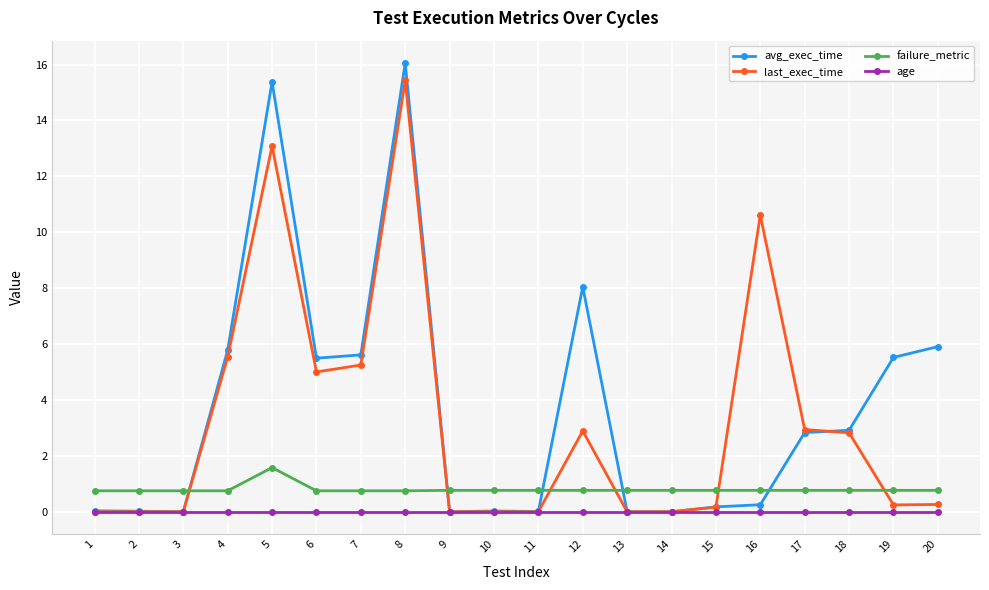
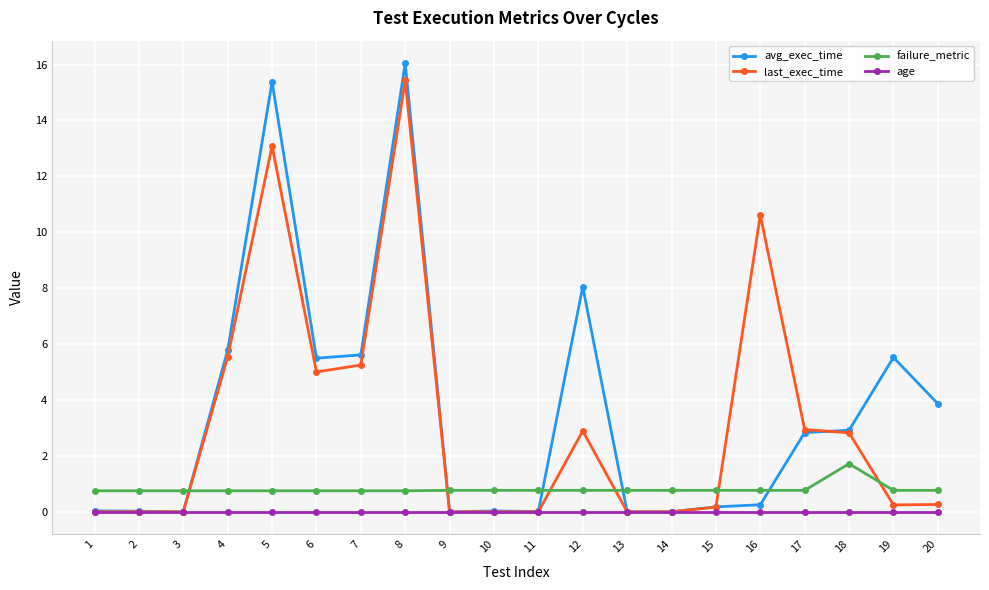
  {
    "avg_exec_time": {
      "4": 5.8,
      "5": 15.4,
      "6": 5.5,
      "7": 5.6,
      "8": 16.1,
      "12": 8.1,
      "16": 0.3,
      "17": 2.8,
      "19": 5.5,
-     "20": 5.9
+     "20": 3.9
    },
    "last_exec_time": {
      "4": 5.5,
      "5": 13.1,
      "6": 5.0,
      "7": 5.3,
      "8": 15.4,
      "12": 2.9,
      "16": 10.6,
      "17": 2.9,
      "19": 0.2,
      "20": 0.3
    },
    "failure_metric": {
      "1": 0.8,
      "2": 0.8,
      "3": 0.8,
      "4": 0.8,
-     "5": 1.6,
+     "5": 0.8,
      "6": 0.8,
      "7": 0.8,
      "8": 0.8,
      "9": 0.8,
      "10": 0.8,
      "11": 0.8,
      "12": 0.8,
      "13": 0.8,
      "14": 0.8,
      "15": 0.8,
      "16": 0.8,
      "17": 0.8,
-     "18": 0.8,
+     "18": 1.7,
      "19": 0.8,
      "20": 0.8
    },
    "age": {
      "4": 0.0,
      "5": 0.0,
      "6": 0.0,
      "7": 0.0,
      "8": 0.0,
      "12": 0.0,
      "15": 0.0,
      "16": 0.0,
      "17": 0.0,
      "18": 0.0,
      "19": 0.0,
      "20": 0.0
    }
  }
